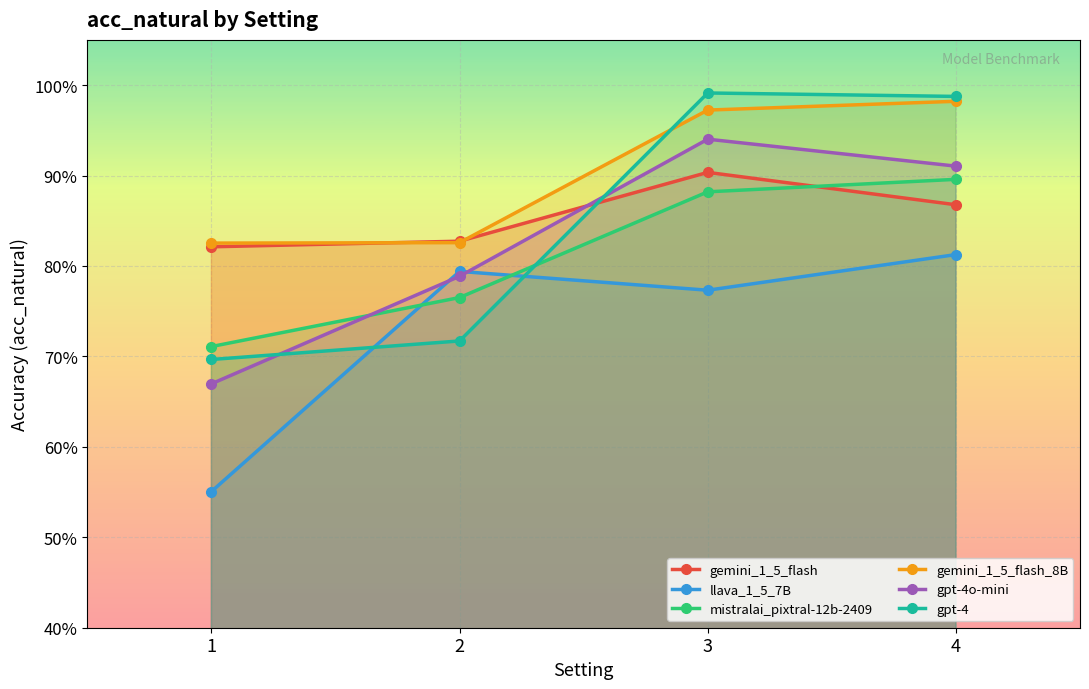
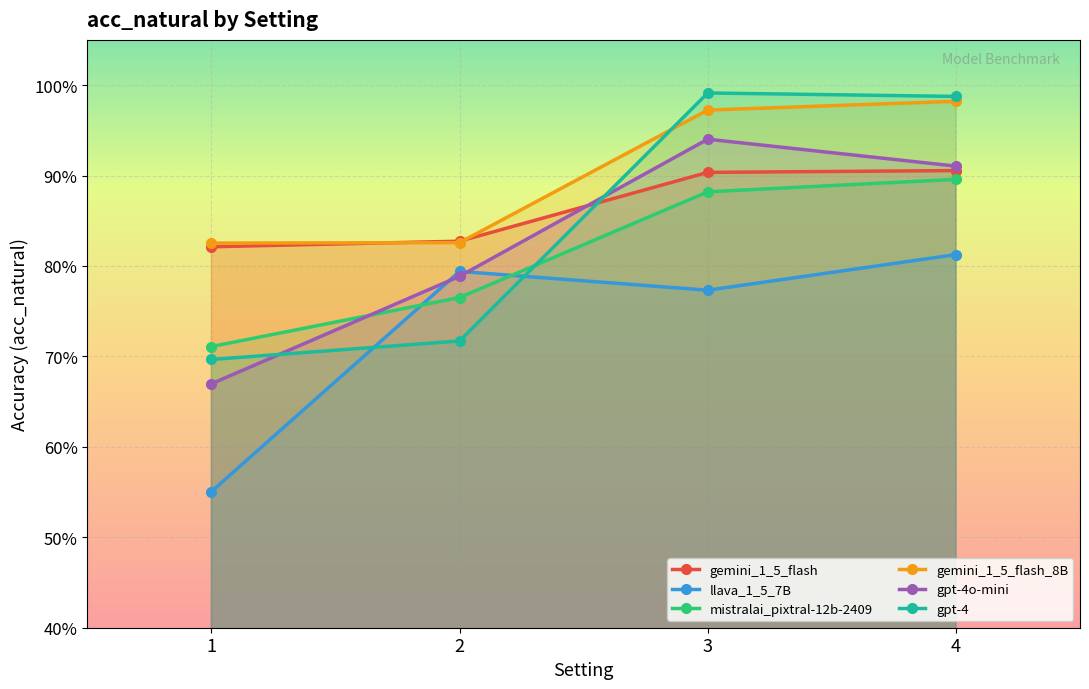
  {
    "gemini_1_5_flash": {
      "1": "82%",
      "3": "90%",
-     "4": "87%"
+     "4": "91%"
    },
    "llava_1_5_7B": {
      "1": "55%",
      "2": "79%",
      "3": "77%",
      "4": "81%"
    },
    "gemini_1_5_flash_8B": {
      "1": "83%",
      "3": "97%",
      "4": "98%"
    },
    "gpt-4o-mini": {
      "1": "67%",
      "2": "79%",
      "3": "94%",
      "4": "91%"
    }
  }
